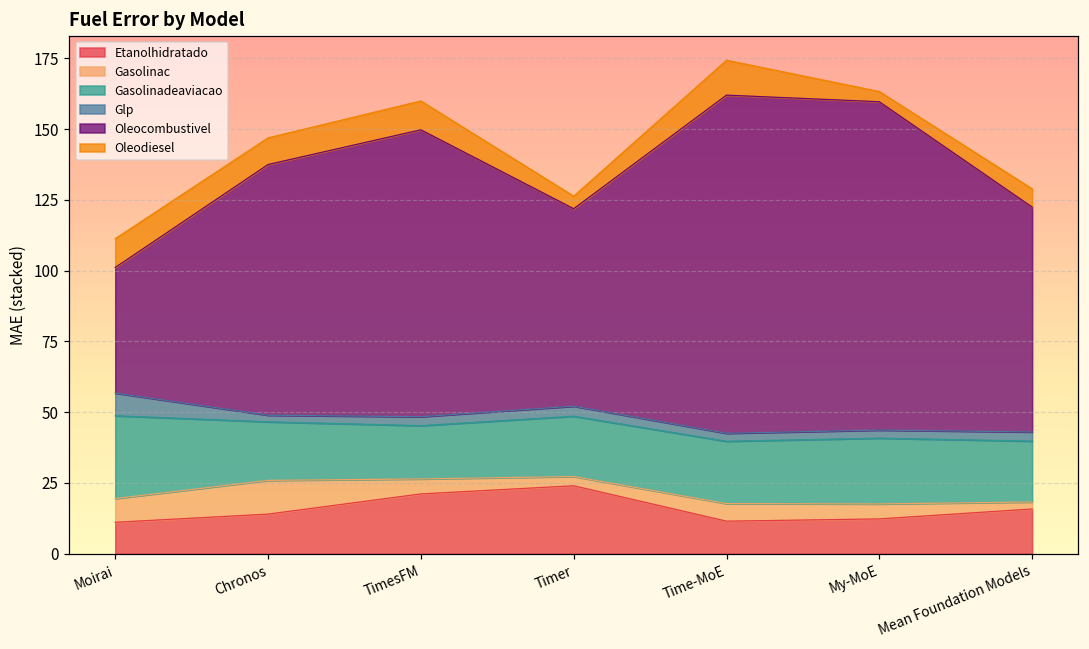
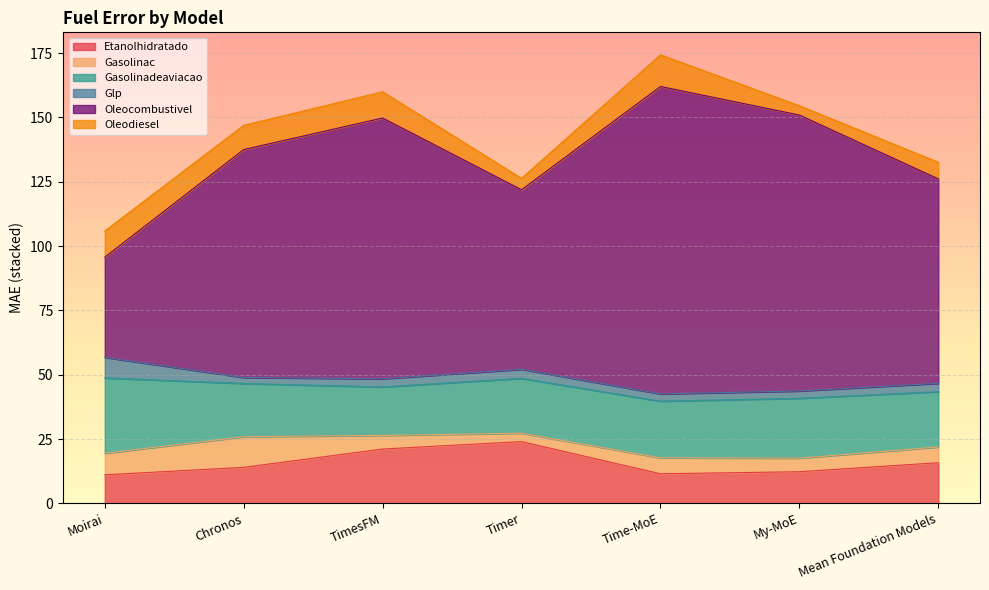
  {
    "Etanolhidratado": {
      "Moirai": 11,
      "Chronos": 14,
      "TimesFM": 21,
      "Timer": 24,
      "Time-MoE": 12,
      "My-MoE": 12,
      "Mean Foundation Models": 16
    },
    "Gasolinac": {
      "Moirai": 8,
      "Chronos": 12,
      "TimesFM": 5,
      "Timer": 3,
      "Time-MoE": 6,
      "My-MoE": 5,
-     "Mean Foundation Models": 2
+     "Mean Foundation Models": 6
    },
    "Oleocombustivel": {
-     "Moirai": 44,
+     "Moirai": 39,
      "Chronos": 89,
      "TimesFM": 101,
      "Timer": 70,
      "Time-MoE": 119,
-     "My-MoE": 116,
+     "My-MoE": 107,
      "Mean Foundation Models": 79
    },
    "Oleodiesel": {
      "Moirai": 10,
      "Chronos": 9,
      "TimesFM": 10,
      "Timer": 4,
      "Time-MoE": 12,
      "My-MoE": 4,
      "Mean Foundation Models": 6
    }
  }
